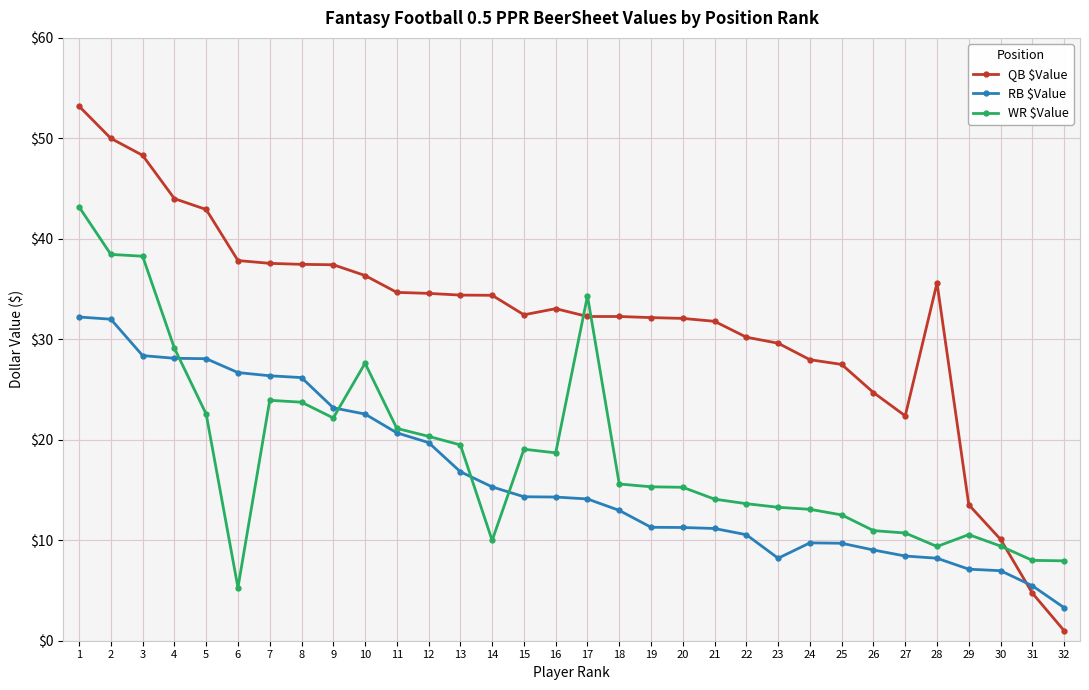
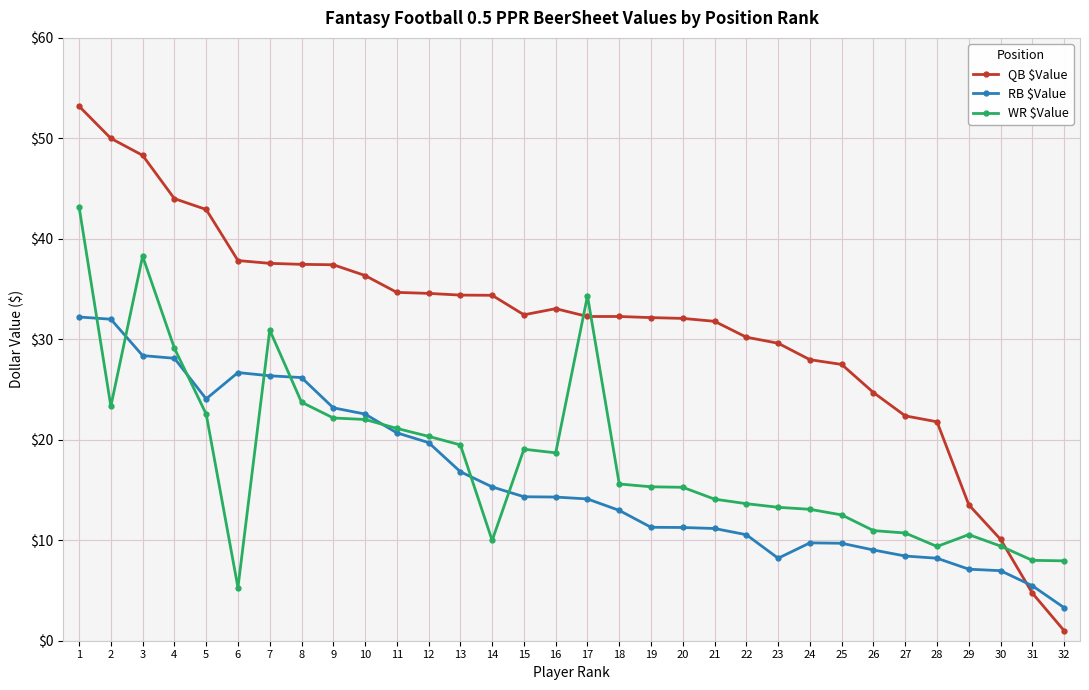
  {
    "QB $Value": {
      "1": "$53.2",
      "2": "$50.0",
      "3": "$48.3",
      "4": "$44.0",
      "5": "$42.9",
      "6": "$37.8",
      "7": "$37.6",
      "8": "$37.5",
      "9": "$37.4",
      "10": "$36.4",
      "11": "$34.7",
      "12": "$34.6",
      "13": "$34.4",
      "14": "$34.4",
      "15": "$32.4",
      "16": "$33.1",
      "17": "$32.3",
      "18": "$32.3",
      "19": "$32.2",
      "20": "$32.1",
      "21": "$31.8",
      "22": "$30.2",
      "23": "$29.6",
      "24": "$28.0",
      "25": "$27.5",
      "26": "$24.7",
      "27": "$22.4",
-     "28": "$35.6",
+     "28": "$21.8",
      "29": "$13.5",
      "30": "$10.1",
      "31": "$4.7",
      "32": "$1.0"
    },
    "RB $Value": {
      "1": "$32.2",
      "2": "$32.0",
      "3": "$28.4",
      "4": "$28.1",
-     "5": "$28.1",
+     "5": "$24.1",
      "6": "$26.7",
      "7": "$26.4",
      "8": "$26.2",
      "9": "$23.2",
      "10": "$22.6",
      "11": "$20.7",
      "12": "$19.7",
      "13": "$16.8",
      "14": "$15.3",
      "15": "$14.3",
      "16": "$14.3",
      "17": "$14.1",
      "18": "$13.0",
      "19": "$11.3",
      "20": "$11.3",
      "21": "$11.2",
      "22": "$10.6",
      "23": "$8.2",
      "24": "$9.7",
      "25": "$9.7",
      "26": "$9.0",
      "27": "$8.4",
      "28": "$8.2",
      "29": "$7.1",
      "30": "$7.0",
      "31": "$5.5",
      "32": "$3.3"
    },
    "WR $Value": {
      "1": "$43.2",
-     "2": "$38.5",
+     "2": "$23.3",
      "3": "$38.3",
      "4": "$29.1",
      "5": "$22.6",
      "6": "$5.3",
-     "7": "$23.9",
+     "7": "$30.9",
      "8": "$23.7",
      "9": "$22.2",
-     "10": "$27.6",
+     "10": "$22.0",
      "11": "$21.1",
      "12": "$20.3",
      "13": "$19.5",
      "14": "$10.0",
      "15": "$19.1",
      "16": "$18.7",
      "17": "$34.3",
      "18": "$15.6",
      "19": "$15.3",
      "20": "$15.3",
      "21": "$14.1",
      "22": "$13.6",
      "23": "$13.3",
      "24": "$13.1",
      "25": "$12.5",
      "26": "$11.0",
      "27": "$10.7",
      "28": "$9.4",
      "29": "$10.6",
      "30": "$9.4",
      "31": "$8.0",
      "32": "$8.0"
    }
  }
